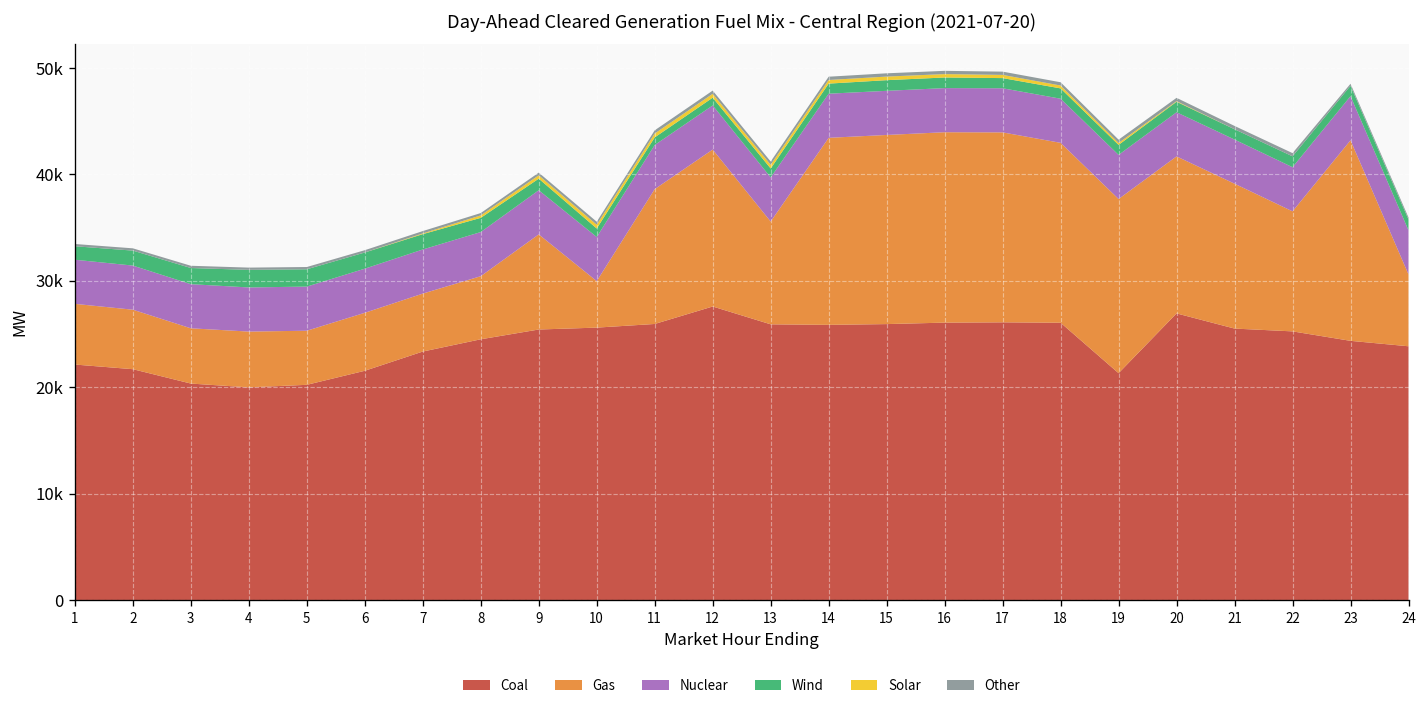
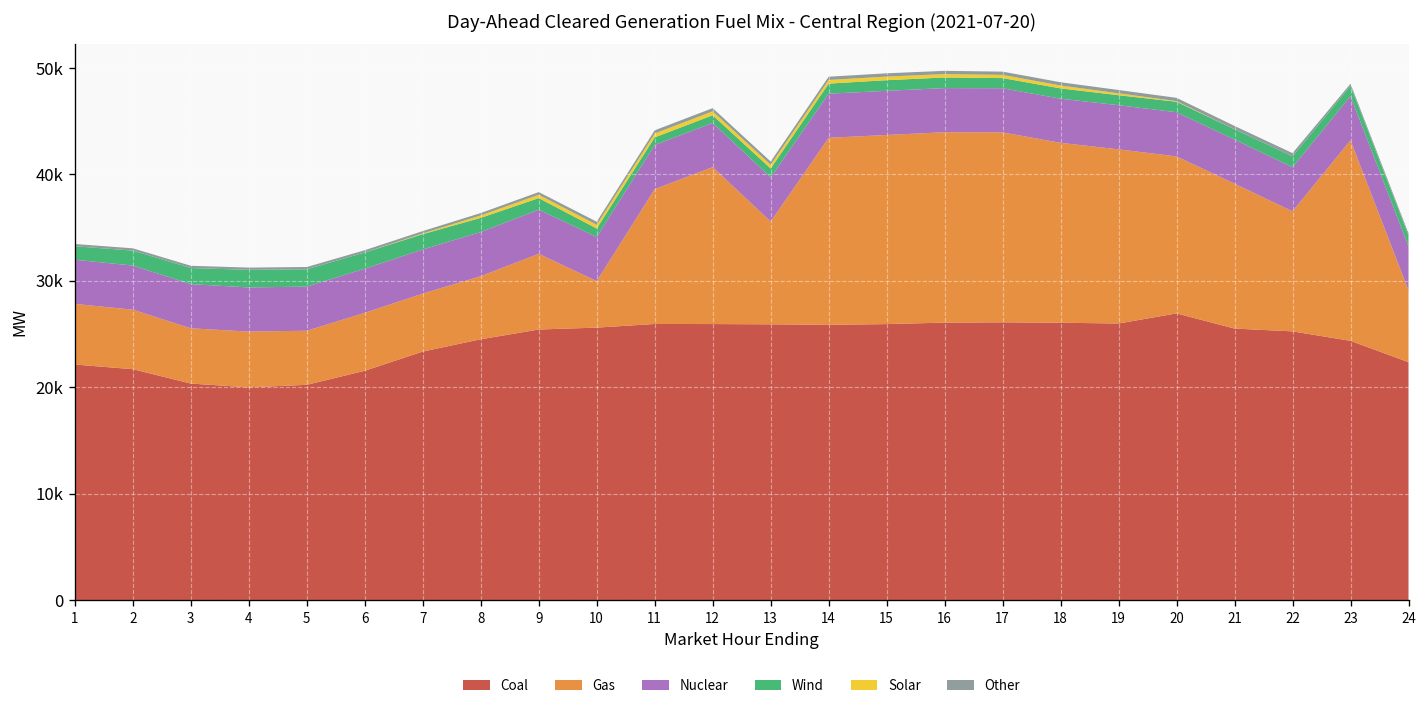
  {
    "Coal": {
      "1": 22000,
      "2": 22000,
      "3": 20000,
      "4": 20000,
      "5": 20000,
      "6": 22000,
      "7": 23000,
      "8": 25000,
      "9": 25000,
      "10": 26000,
      "11": 26000,
-     "12": 28000,
+     "12": 26000,
      "13": 26000,
      "14": 26000,
      "15": 26000,
      "16": 26000,
      "17": 26000,
      "18": 26000,
-     "19": 21000,
+     "19": 26000,
      "20": 27000,
      "21": 26000,
      "22": 25000,
      "23": 24000,
-     "24": 24000
+     "24": 22000
    },
    "Gas": {
      "1": 6000,
      "2": 6000,
      "3": 5000,
      "4": 5000,
      "5": 5000,
      "6": 5000,
      "7": 5000,
      "8": 6000,
-     "9": 9000,
+     "9": 7000,
      "10": 4000,
      "11": 13000,
      "12": 15000,
      "13": 10000,
      "14": 18000,
      "15": 18000,
      "16": 18000,
      "17": 18000,
      "18": 17000,
      "19": 16000,
      "20": 15000,
      "21": 14000,
      "22": 11000,
      "23": 19000,
      "24": 7000
    },
    "Nuclear": {
      "1": 4000,
      "2": 4000,
      "3": 4000,
      "4": 4000,
      "5": 4000,
      "6": 4000,
      "7": 4000,
      "8": 4000,
      "9": 4000,
      "10": 4000,
      "11": 4000,
      "12": 4000,
      "13": 4000,
      "14": 4000,
      "15": 4000,
      "16": 4000,
      "17": 4000,
      "18": 4000,
      "19": 4000,
      "20": 4000,
      "21": 4000,
      "22": 4000,
      "23": 4000,
      "24": 4000
    },
    "Wind": {
      "9": 1000,
      "10": 1000,
      "11": 1000,
      "12": 1000,
      "13": 1000,
      "14": 1000,
      "15": 1000,
      "16": 1000,
      "17": 1000
    },
    "Solar": {
      "11": 0,
      "12": 0,
      "13": 0,
      "14": 0,
      "15": 0,
      "16": 0,
      "17": 0
    },
    "Other": {
      "11": 0,
      "12": 0,
      "13": 0,
      "14": 0,
      "15": 0,
      "16": 0,
      "17": 0,
      "18": 0,
      "19": 0,
      "20": 0,
      "21": 0,
      "22": 0
    }
  }
